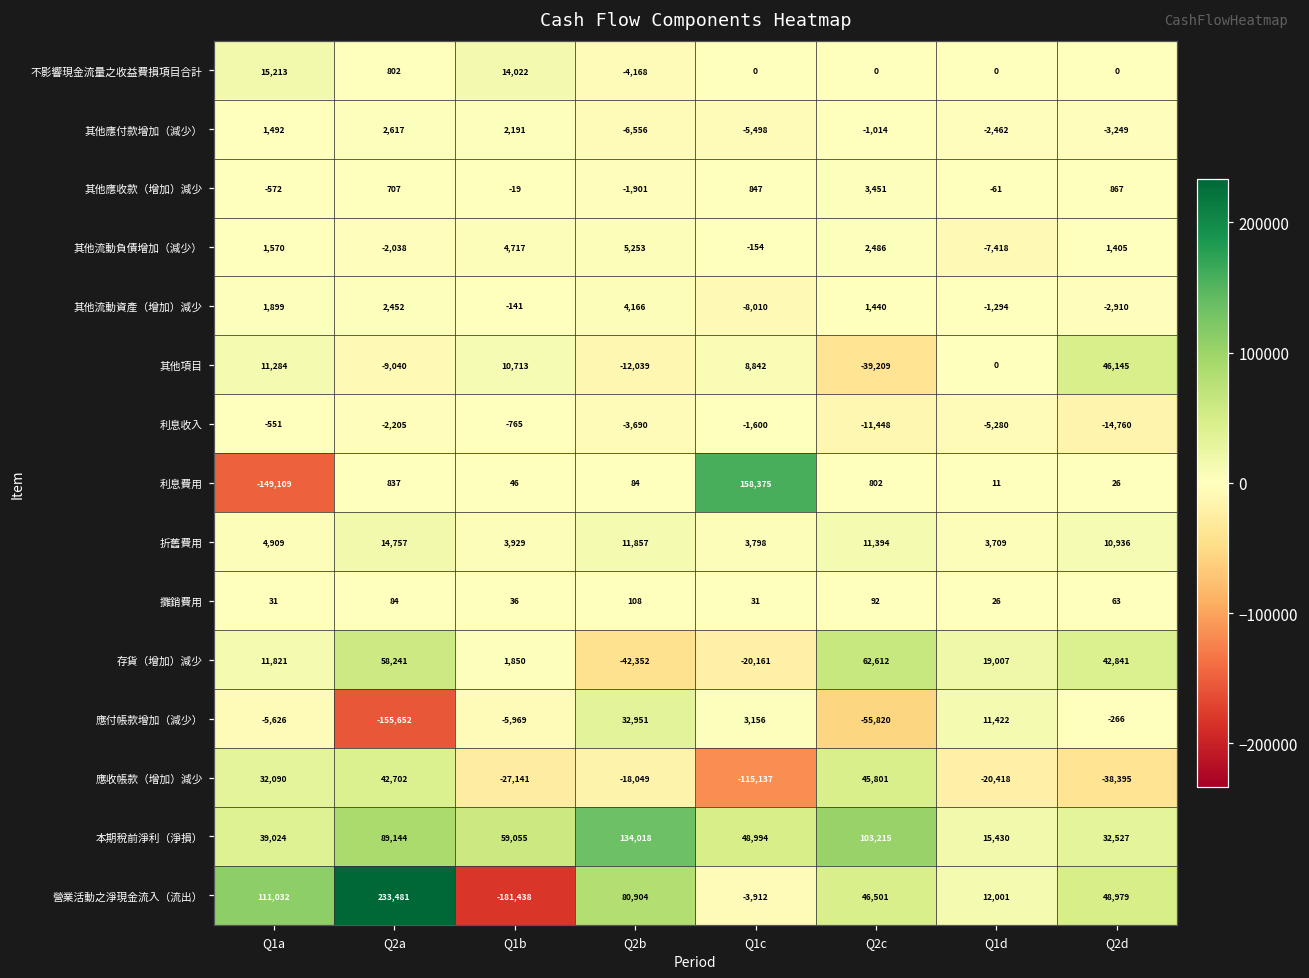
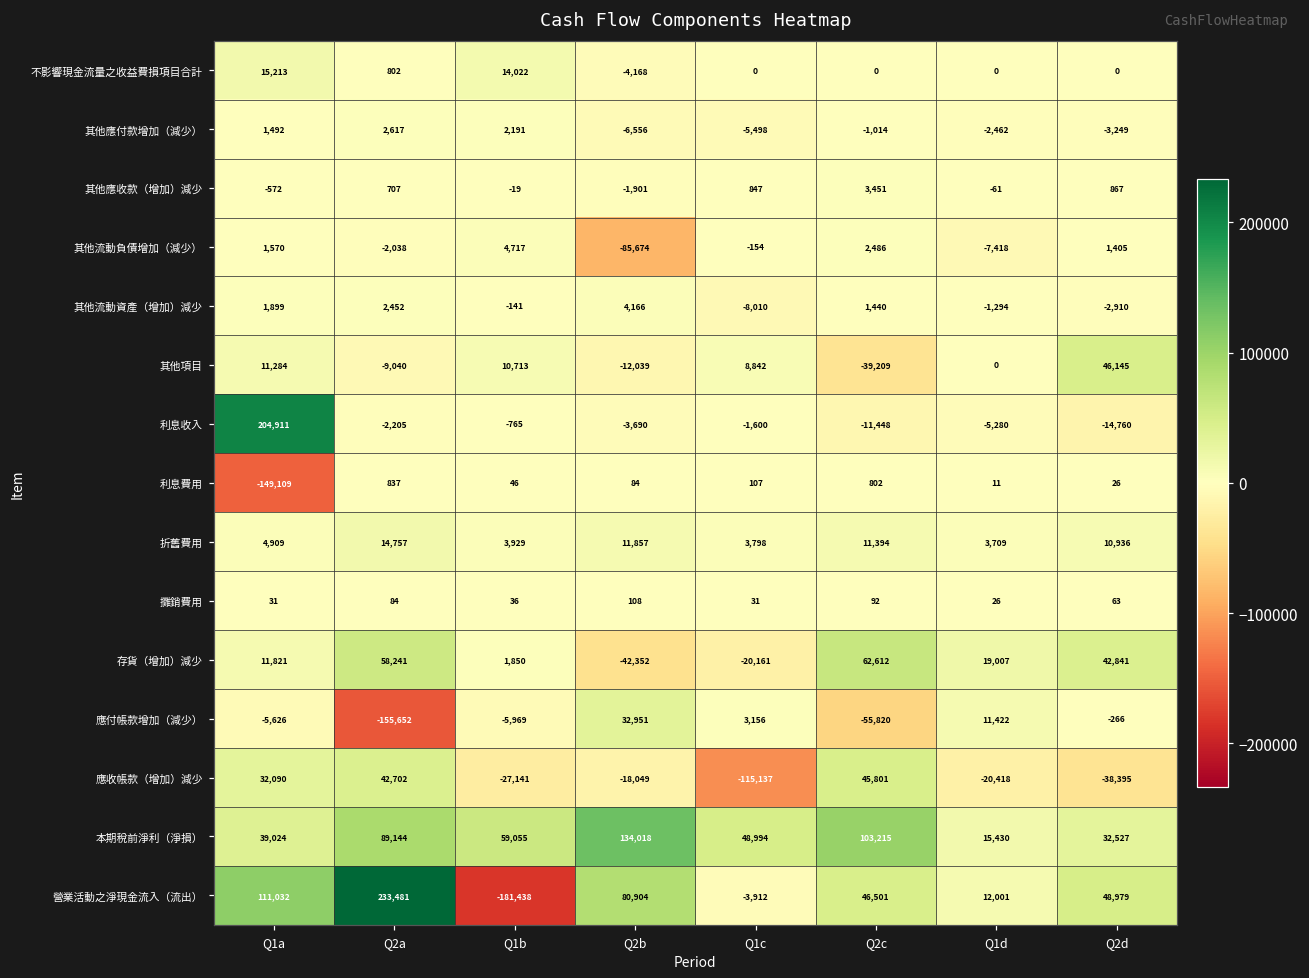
  {
    "不影響現金流量之收益費損項目合計": {
      "Q1a": "15,213",
      "Q2a": "802",
      "Q1b": "14,022",
      "Q2b": "-4,168",
      "Q1c": "0",
      "Q2c": "0",
      "Q1d": "0",
      "Q2d": "0"
    },
    "其他應付款增加（減少）": {
      "Q1a": "1,492",
      "Q2a": "2,617",
      "Q1b": "2,191",
      "Q2b": "-6,556",
      "Q1c": "-5,498",
      "Q2c": "-1,014",
      "Q1d": "-2,462",
      "Q2d": "-3,249"
    },
    "其他應收款（增加）減少": {
      "Q1a": "-572",
      "Q2a": "707",
      "Q1b": "-19",
      "Q2b": "-1,901",
      "Q1c": "847",
      "Q2c": "3,451",
      "Q1d": "-61",
      "Q2d": "867"
    },
    "其他流動負債增加（減少）": {
      "Q1a": "1,570",
      "Q2a": "-2,038",
      "Q1b": "4,717",
-     "Q2b": "5,253",
+     "Q2b": "-85,674",
      "Q1c": "-154",
      "Q2c": "2,486",
      "Q1d": "-7,418",
      "Q2d": "1,405"
    },
    "其他流動資產（增加）減少": {
      "Q1a": "1,899",
      "Q2a": "2,452",
      "Q1b": "-141",
      "Q2b": "4,166",
      "Q1c": "-8,010",
      "Q2c": "1,440",
      "Q1d": "-1,294",
      "Q2d": "-2,910"
    },
    "其他項目": {
      "Q1a": "11,284",
      "Q2a": "-9,040",
      "Q1b": "10,713",
      "Q2b": "-12,039",
      "Q1c": "8,842",
      "Q2c": "-39,209",
      "Q1d": "0",
      "Q2d": "46,145"
    },
    "利息收入": {
-     "Q1a": "-551",
+     "Q1a": "204,911",
      "Q2a": "-2,205",
      "Q1b": "-765",
      "Q2b": "-3,690",
      "Q1c": "-1,600",
      "Q2c": "-11,448",
      "Q1d": "-5,280",
      "Q2d": "-14,760"
    },
    "利息費用": {
      "Q1a": "-149,109",
      "Q2a": "837",
      "Q1b": "46",
      "Q2b": "84",
-     "Q1c": "158,375",
+     "Q1c": "107",
      "Q2c": "802",
      "Q1d": "11",
      "Q2d": "26"
    },
    "折舊費用": {
      "Q1a": "4,909",
      "Q2a": "14,757",
      "Q1b": "3,929",
      "Q2b": "11,857",
      "Q1c": "3,798",
      "Q2c": "11,394",
      "Q1d": "3,709",
      "Q2d": "10,936"
    },
    "攤銷費用": {
      "Q1a": "31",
      "Q2a": "84",
      "Q1b": "36",
      "Q2b": "108",
      "Q1c": "31",
      "Q2c": "92",
      "Q1d": "26",
      "Q2d": "63"
    },
    "存貨（增加）減少": {
      "Q1a": "11,821",
      "Q2a": "58,241",
      "Q1b": "1,850",
      "Q2b": "-42,352",
      "Q1c": "-20,161",
      "Q2c": "62,612",
      "Q1d": "19,007",
      "Q2d": "42,841"
    },
    "應付帳款增加（減少）": {
      "Q1a": "-5,626",
      "Q2a": "-155,652",
      "Q1b": "-5,969",
      "Q2b": "32,951",
      "Q1c": "3,156",
      "Q2c": "-55,820",
      "Q1d": "11,422",
      "Q2d": "-266"
    },
    "應收帳款（增加）減少": {
      "Q1a": "32,090",
      "Q2a": "42,702",
      "Q1b": "-27,141",
      "Q2b": "-18,049",
      "Q1c": "-115,137",
      "Q2c": "45,801",
      "Q1d": "-20,418",
      "Q2d": "-38,395"
    },
    "本期稅前淨利（淨損）": {
      "Q1a": "39,024",
      "Q2a": "89,144",
      "Q1b": "59,055",
      "Q2b": "134,018",
      "Q1c": "48,994",
      "Q2c": "103,215",
      "Q1d": "15,430",
      "Q2d": "32,527"
    },
    "營業活動之淨現金流入（流出）": {
      "Q1a": "111,032",
      "Q2a": "233,481",
      "Q1b": "-181,438",
      "Q2b": "80,904",
      "Q1c": "-3,912",
      "Q2c": "46,501",
      "Q1d": "12,001",
      "Q2d": "48,979"
    }
  }
